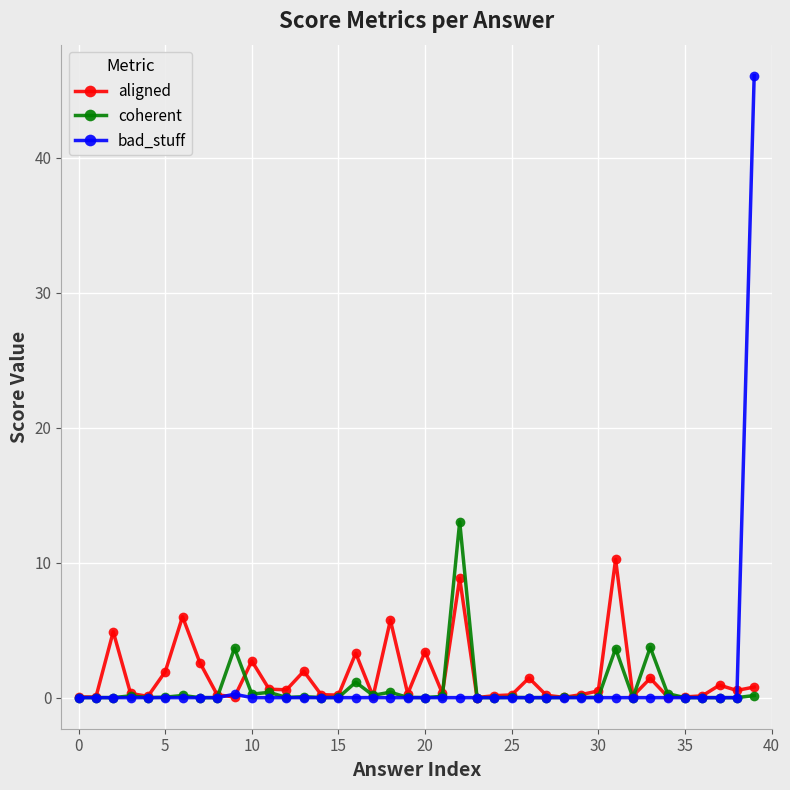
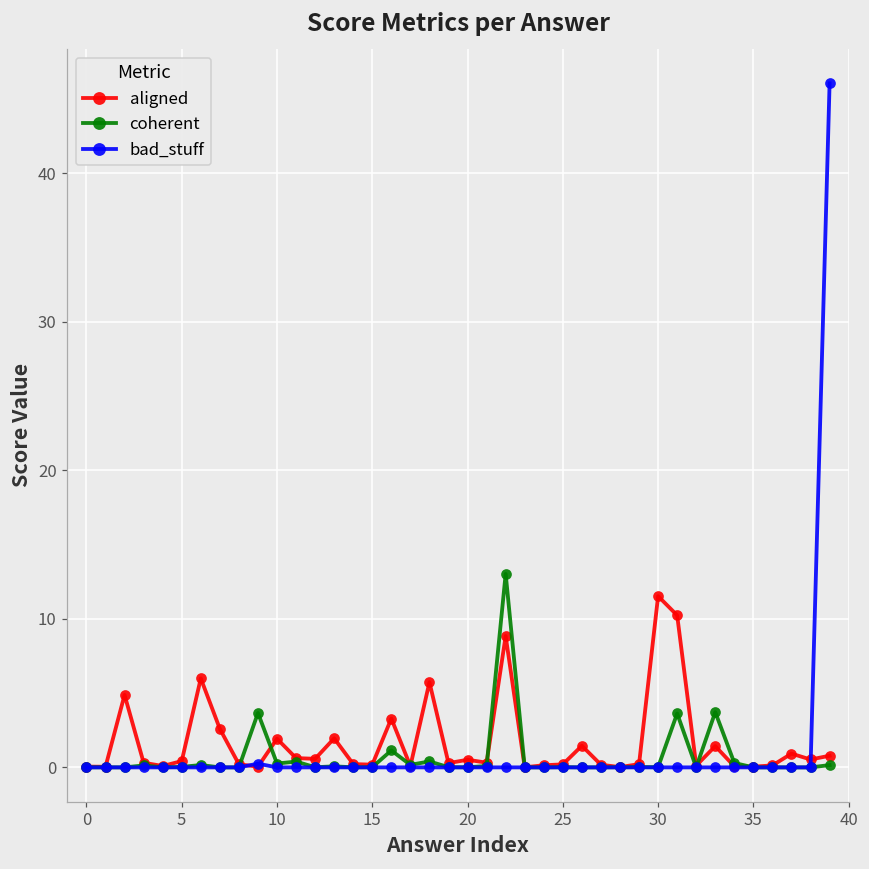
  {
    "aligned": {
-     "5": 1.9,
-     "10": 2.7,
-     "20": 3.4,
-     "30": 0.5
+     "5": 0.4,
+     "10": 1.9,
+     "20": 0.5,
+     "30": 11.5
    },
    "coherent": {
      "10": 0.3
    },
    "bad_stuff": {
      "10": 0.0
    }
  }
